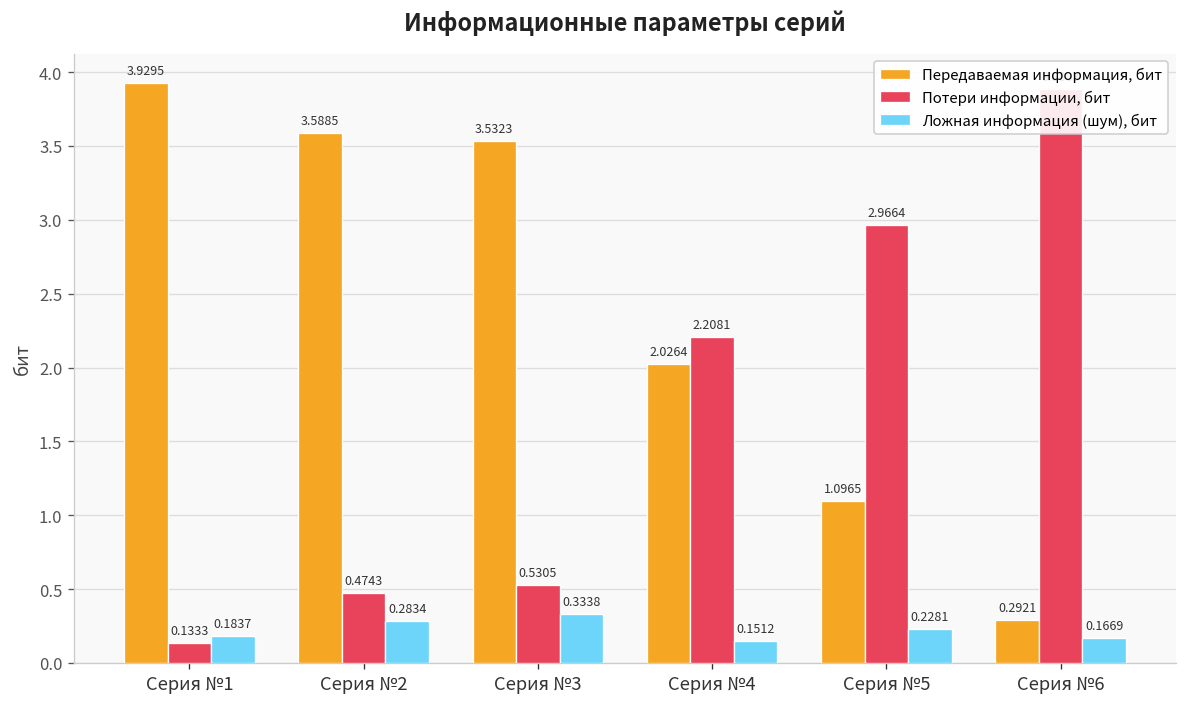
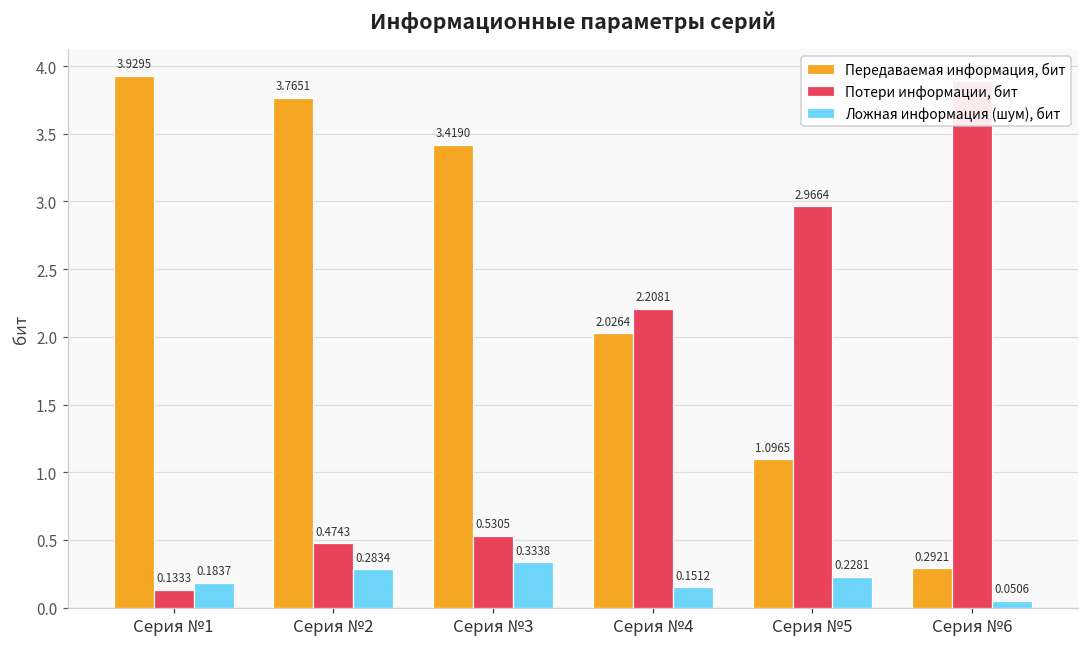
  {
    "Передаваемая информация, бит": {
      "Серия №1": 3.9295,
-     "Серия №2": 3.5885,
-     "Серия №3": 3.5323,
+     "Серия №2": 3.7651,
+     "Серия №3": 3.4190,
      "Серия №4": 2.0264,
      "Серия №5": 1.0965,
      "Серия №6": 0.2921
    },
    "Потери информации, бит": {
      "Серия №1": 0.1333,
      "Серия №2": 0.4743,
      "Серия №3": 0.5305,
      "Серия №4": 2.2081,
      "Серия №5": 2.9664
    },
    "Ложная информация (шум), бит": {
      "Серия №1": 0.1837,
      "Серия №2": 0.2834,
      "Серия №3": 0.3338,
      "Серия №4": 0.1512,
      "Серия №5": 0.2281,
-     "Серия №6": 0.1669
+     "Серия №6": 0.0506
    }
  }
